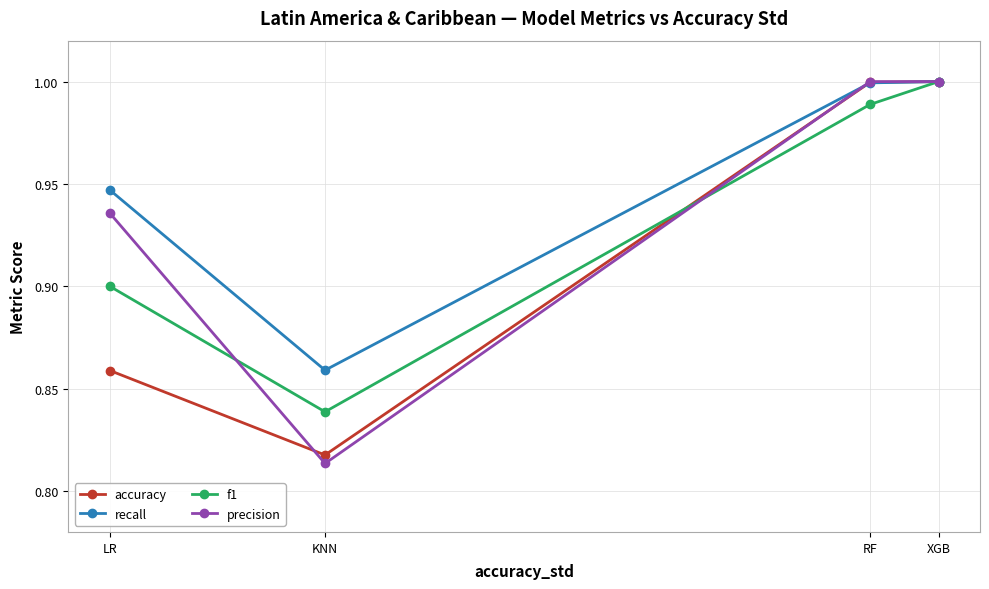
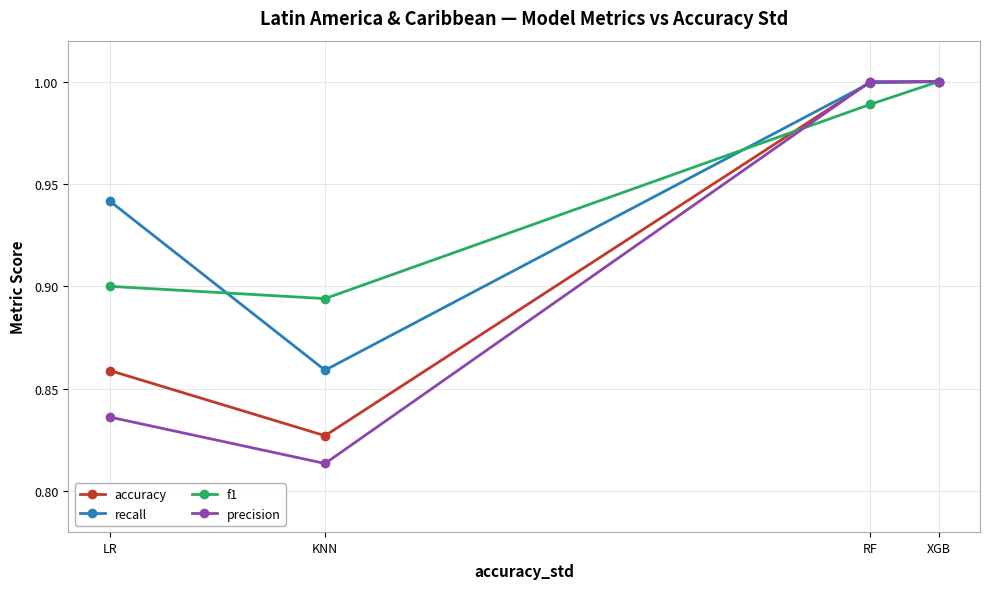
  {
    "accuracy": {
      "LR": 0.859,
-     "KNN": 0.818
+     "KNN": 0.827
    },
    "recall": {
-     "LR": 0.947,
+     "LR": 0.942,
      "KNN": 0.859
    },
    "f1": {
      "LR": 0.900,
-     "KNN": 0.839,
+     "KNN": 0.894,
      "RF": 0.989
    },
    "precision": {
-     "LR": 0.936,
+     "LR": 0.836,
      "KNN": 0.813
    }
  }
